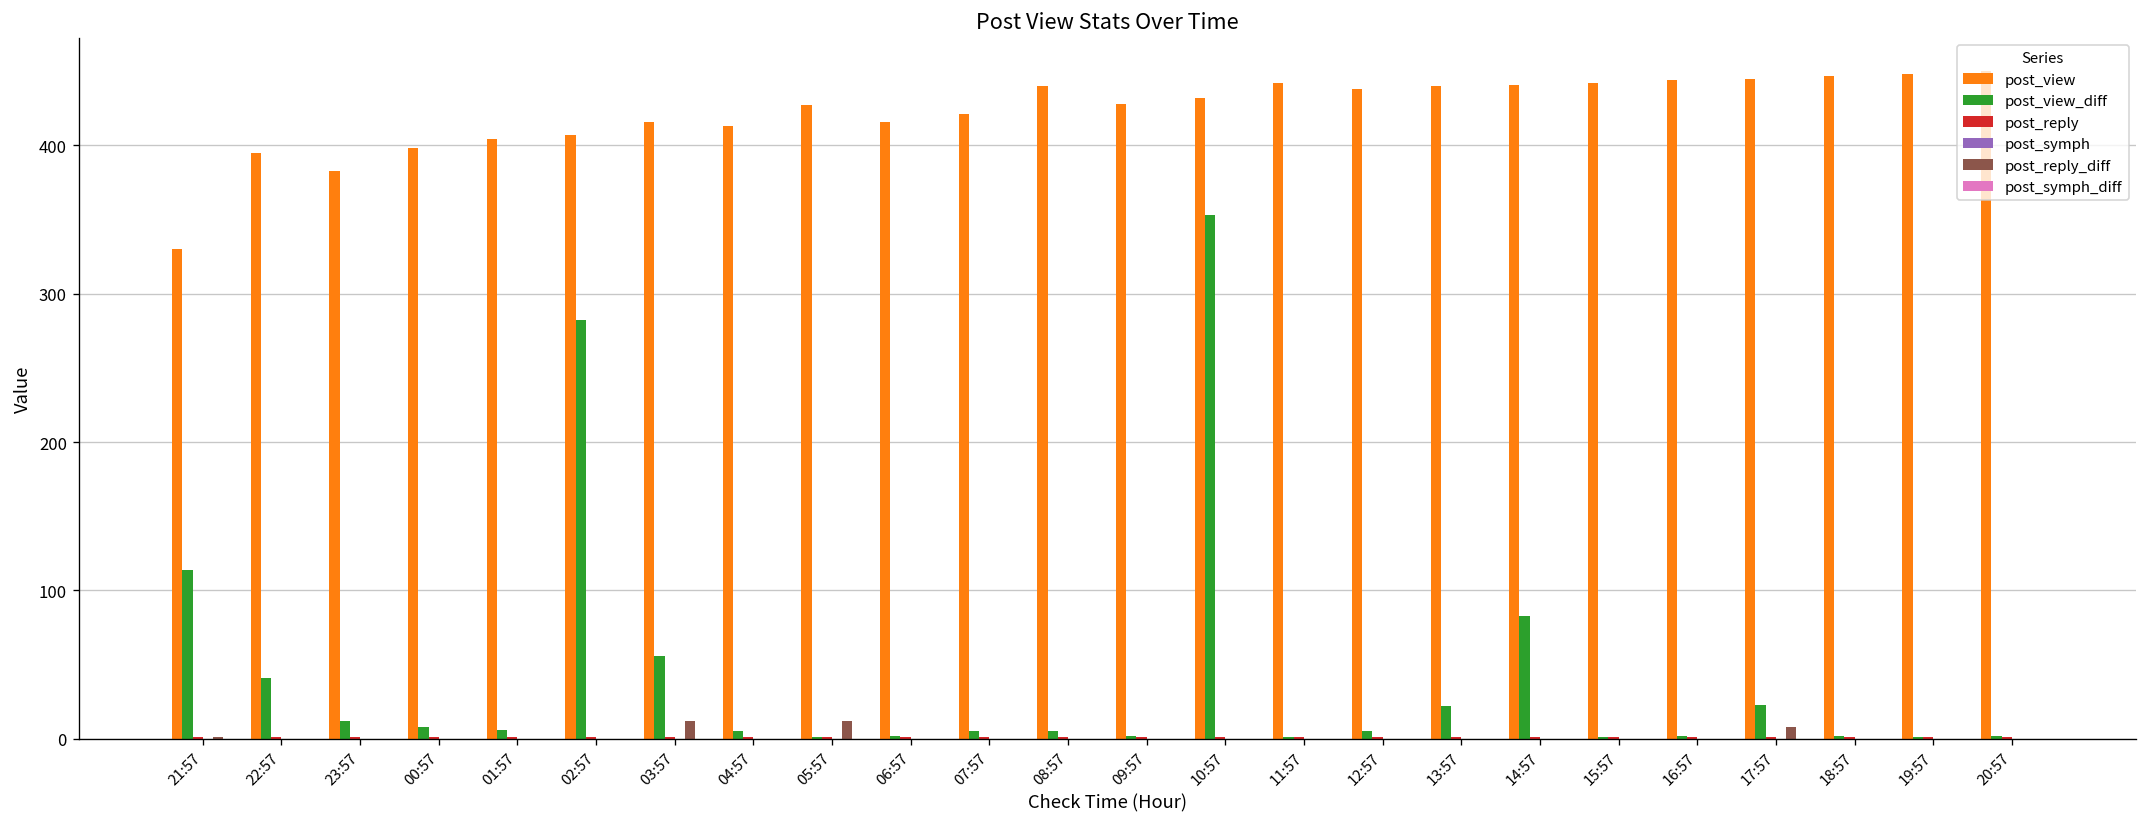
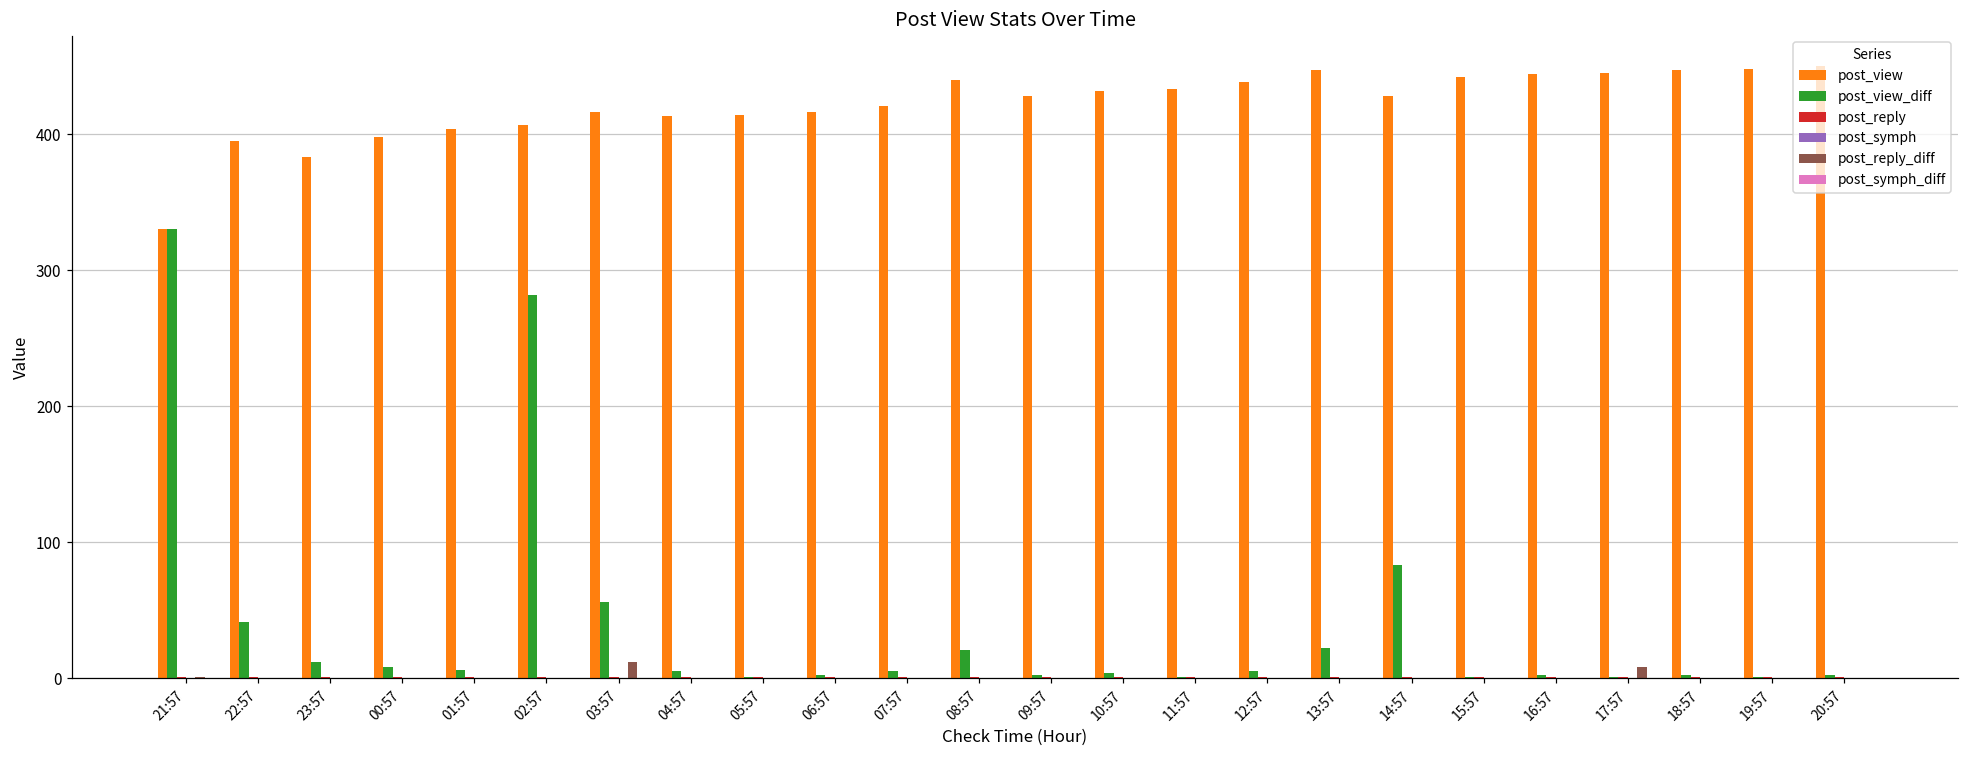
  {
    "post_view": {
      "21:57": 330,
      "22:57": 395,
      "23:57": 383,
      "00:57": 398,
      "01:57": 404,
      "02:57": 407,
      "03:57": 416,
      "04:57": 413,
-     "05:57": 427,
+     "05:57": 414,
      "06:57": 416,
      "07:57": 421,
      "08:57": 440,
      "09:57": 428,
      "10:57": 432,
-     "11:57": 442,
+     "11:57": 433,
      "12:57": 438,
-     "13:57": 440,
-     "14:57": 441,
+     "13:57": 447,
+     "14:57": 428,
      "15:57": 442,
      "16:57": 444,
      "17:57": 445,
      "18:57": 447,
      "19:57": 448
    },
    "post_view_diff": {
-     "21:57": 114,
+     "21:57": 330,
      "22:57": 41,
      "23:57": 12,
      "00:57": 8,
      "01:57": 6,
      "02:57": 282,
      "03:57": 56,
      "04:57": 5,
      "07:57": 5,
-     "08:57": 5,
-     "10:57": 353,
+     "08:57": 21,
+     "10:57": 4,
      "12:57": 5,
      "13:57": 22,
      "14:57": 83,
-     "17:57": 23
+     "17:57": 1
    },
    "post_symph": {
      "21:57": 0,
      "22:57": 0,
      "23:57": 0,
      "00:57": 0,
      "01:57": 0,
      "02:57": 0,
      "03:57": 0,
      "04:57": 0,
      "05:57": 0,
      "06:57": 0,
      "07:57": 0,
      "08:57": 0,
      "09:57": 0,
      "10:57": 0,
      "11:57": 0,
      "12:57": 0,
      "13:57": 0,
      "14:57": 0,
      "15:57": 0,
      "16:57": 0,
      "17:57": 0,
      "18:57": 0,
      "19:57": 0,
      "20:57": 0
    },
    "post_reply_diff": {
      "22:57": 0,
      "23:57": 0,
      "00:57": 0,
      "01:57": 0,
      "02:57": 0,
      "03:57": 12,
      "04:57": 0,
-     "05:57": 12,
+     "05:57": 0,
      "06:57": 0,
      "07:57": 0,
      "08:57": 0,
      "09:57": 0,
      "10:57": 0,
      "11:57": 0,
      "12:57": 0,
      "13:57": 0,
      "14:57": 0,
      "15:57": 0,
      "16:57": 0,
      "17:57": 8,
      "18:57": 0,
      "19:57": 0,
      "20:57": 0
    },
    "post_symph_diff": {
      "21:57": 0,
      "22:57": 0,
      "23:57": 0,
      "00:57": 0,
      "01:57": 0,
      "02:57": 0,
      "03:57": 0,
      "04:57": 0,
      "05:57": 0,
      "06:57": 0,
      "07:57": 0,
      "08:57": 0,
      "09:57": 0,
      "10:57": 0,
      "11:57": 0,
      "12:57": 0,
      "13:57": 0,
      "14:57": 0,
      "15:57": 0,
      "16:57": 0,
      "17:57": 0,
      "18:57": 0,
      "19:57": 0,
      "20:57": 0
    }
  }
